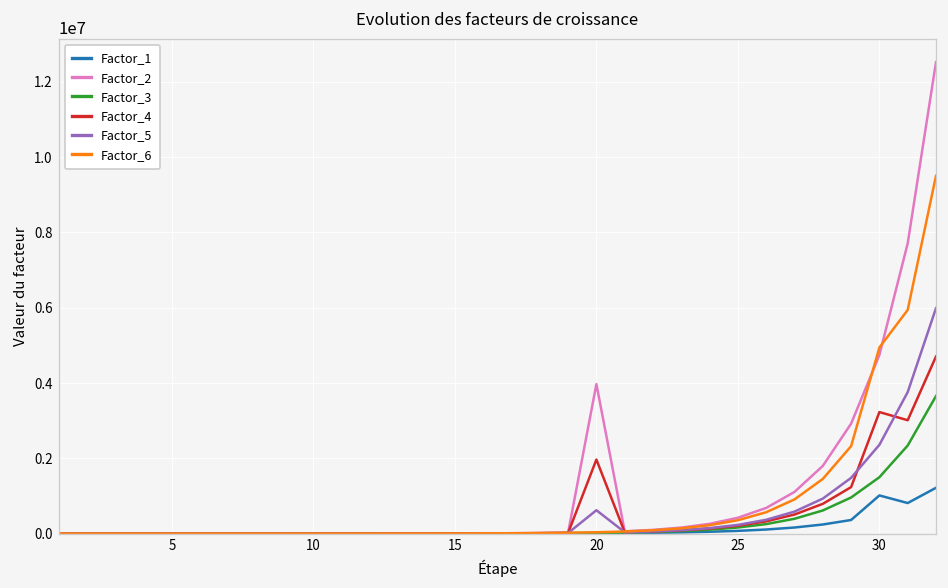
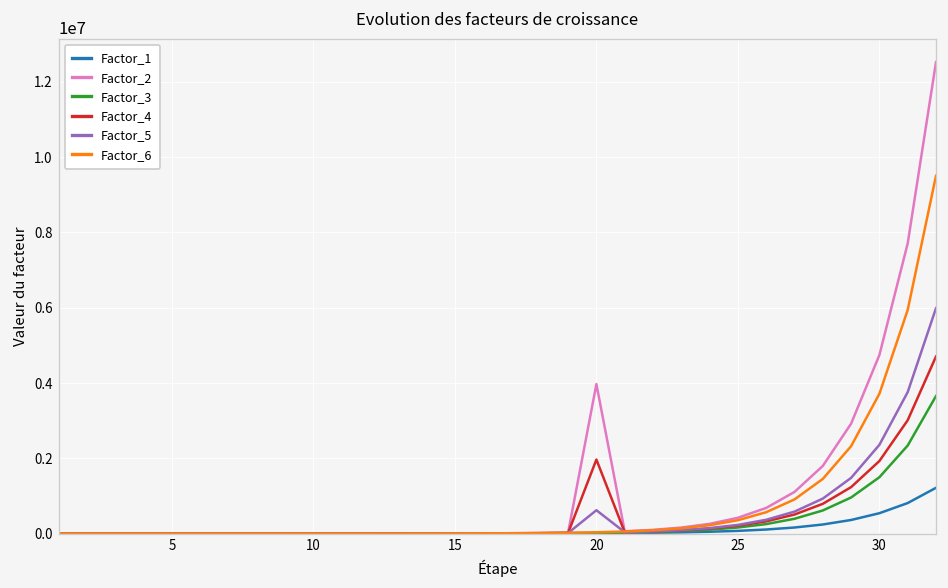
  {
    "Factor_1": {
      "25": 100000,
-     "30": 1000000
+     "30": 500000
    },
    "Factor_2": {
      "20": 4000000,
      "30": 4700000
    },
    "Factor_3": {
      "30": 1500000
    },
    "Factor_4": {
      "20": 2000000,
-     "30": 3200000
+     "30": 1900000
    },
    "Factor_5": {
      "20": 600000,
      "30": 2400000
    },
    "Factor_6": {
-     "30": 4900000
+     "30": 3700000
    }
  }
